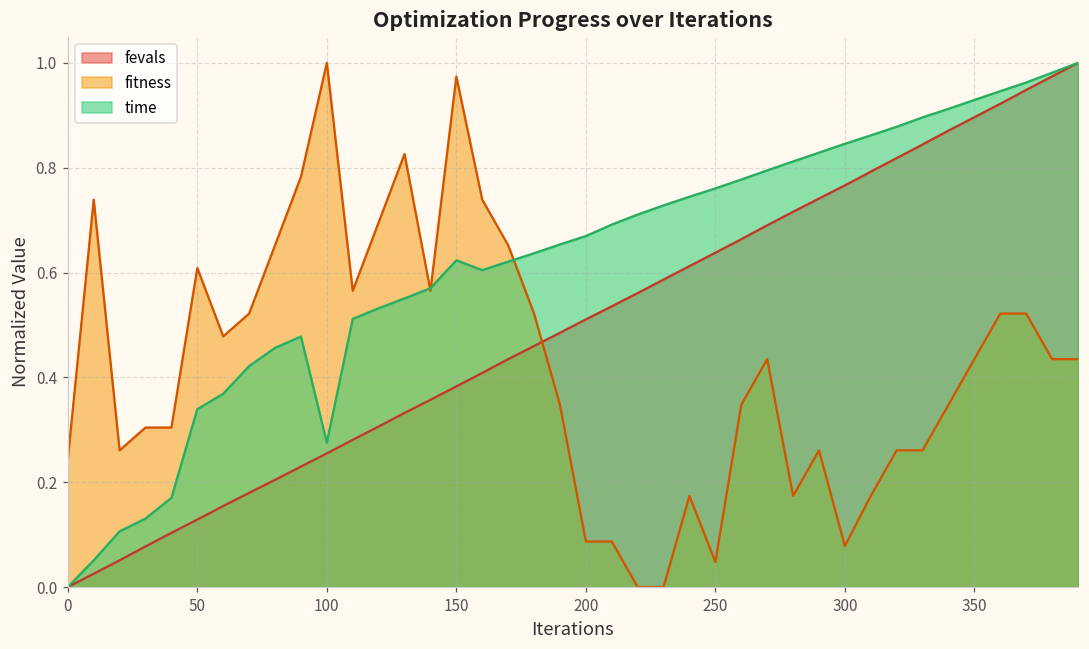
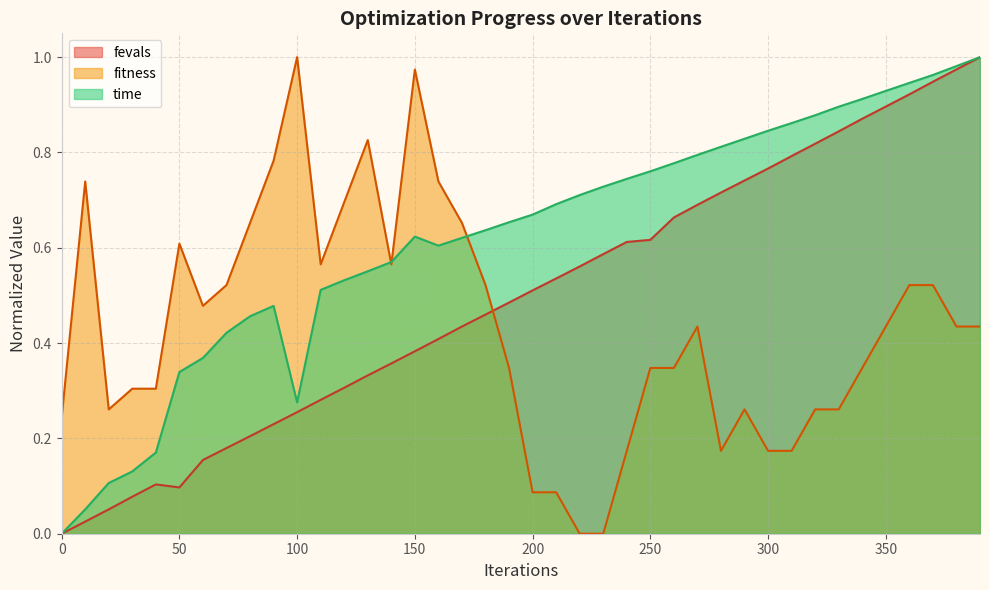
  {
    "fevals": {
-     "50": 0.13,
+     "50": 0.10,
      "100": 0.26,
      "150": 0.38,
      "200": 0.51,
-     "250": 0.64,
+     "250": 0.62,
      "300": 0.77,
      "350": 0.90
    },
    "fitness": {
      "0": 0.24,
      "50": 0.61,
      "100": 1.00,
      "150": 0.97,
      "200": 0.09,
-     "250": 0.05,
-     "300": 0.08,
+     "250": 0.35,
+     "300": 0.17,
      "350": 0.43
    },
    "time": {
      "50": 0.34,
      "100": 0.28,
      "150": 0.62,
      "200": 0.67,
      "250": 0.76,
      "300": 0.85,
      "350": 0.93
    }
  }
